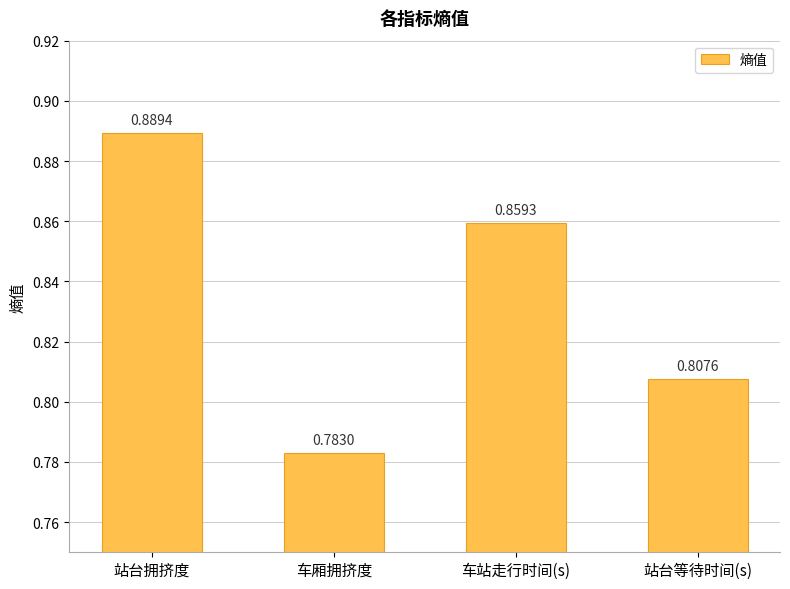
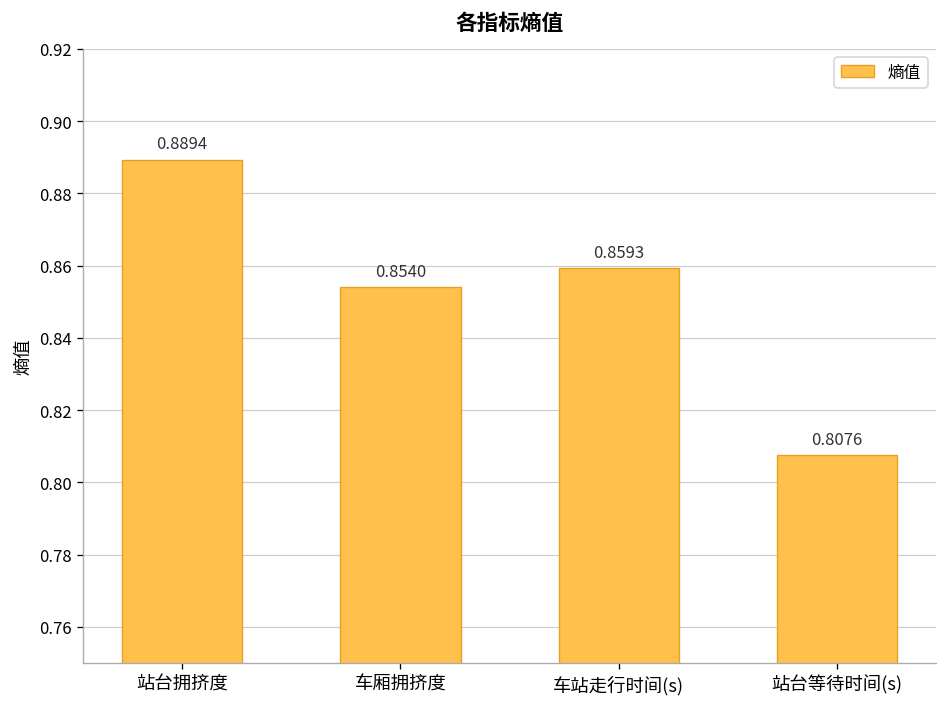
  {
    "站台拥挤度": 0.8894,
-   "车厢拥挤度": 0.7830,
+   "车厢拥挤度": 0.8540,
    "车站走行时间(s)": 0.8593,
    "站台等待时间(s)": 0.8076
  }
